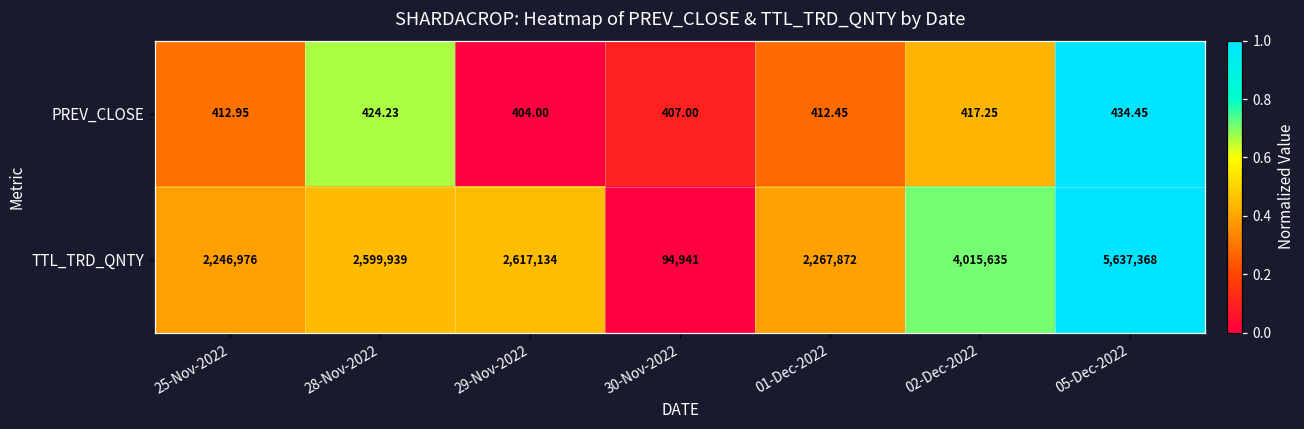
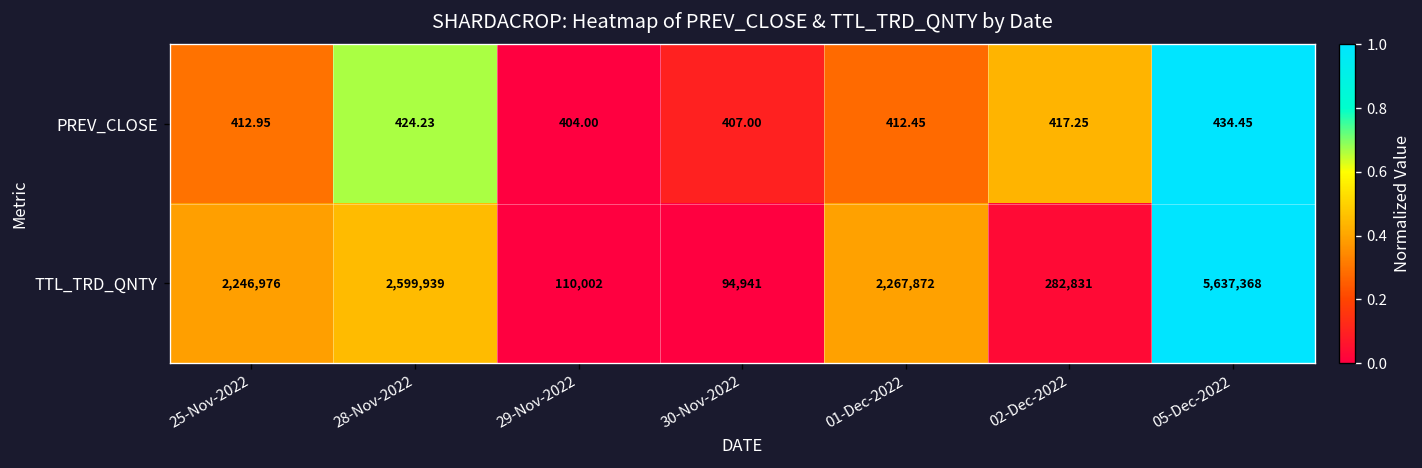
  {
    "PREV_CLOSE": {
      "25-Nov-2022": "412.95",
      "28-Nov-2022": "424.23",
      "29-Nov-2022": "404.00",
      "30-Nov-2022": "407.00",
      "01-Dec-2022": "412.45",
      "02-Dec-2022": "417.25",
      "05-Dec-2022": "434.45"
    },
    "TTL_TRD_QNTY": {
      "25-Nov-2022": "2,246,976",
      "28-Nov-2022": "2,599,939",
-     "29-Nov-2022": "2,617,134",
+     "29-Nov-2022": "110,002",
      "30-Nov-2022": "94,941",
      "01-Dec-2022": "2,267,872",
-     "02-Dec-2022": "4,015,635",
+     "02-Dec-2022": "282,831",
      "05-Dec-2022": "5,637,368"
    }
  }
